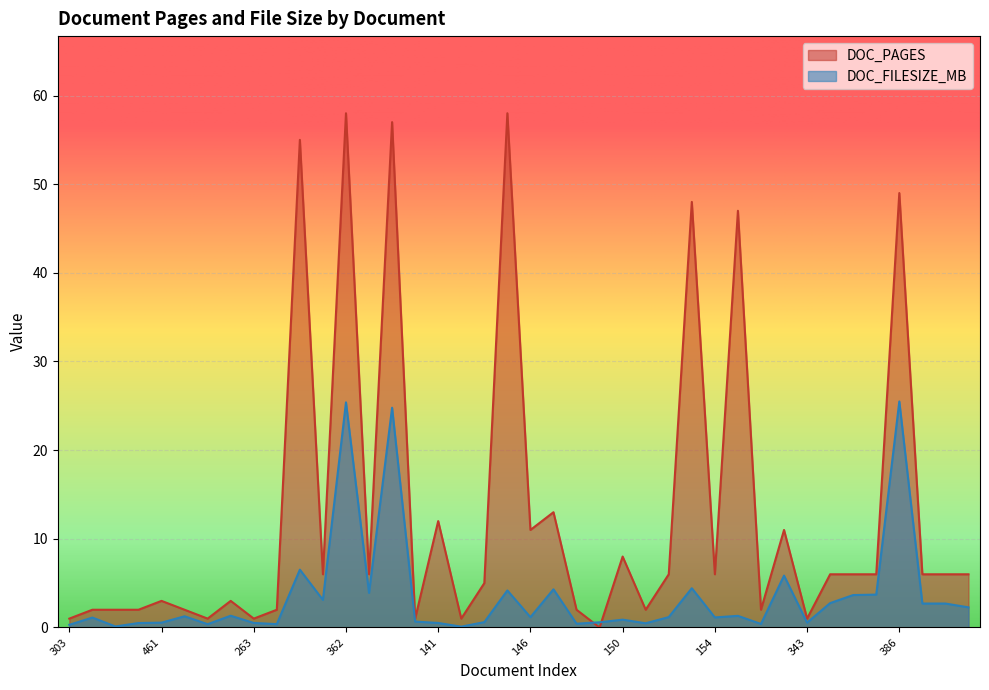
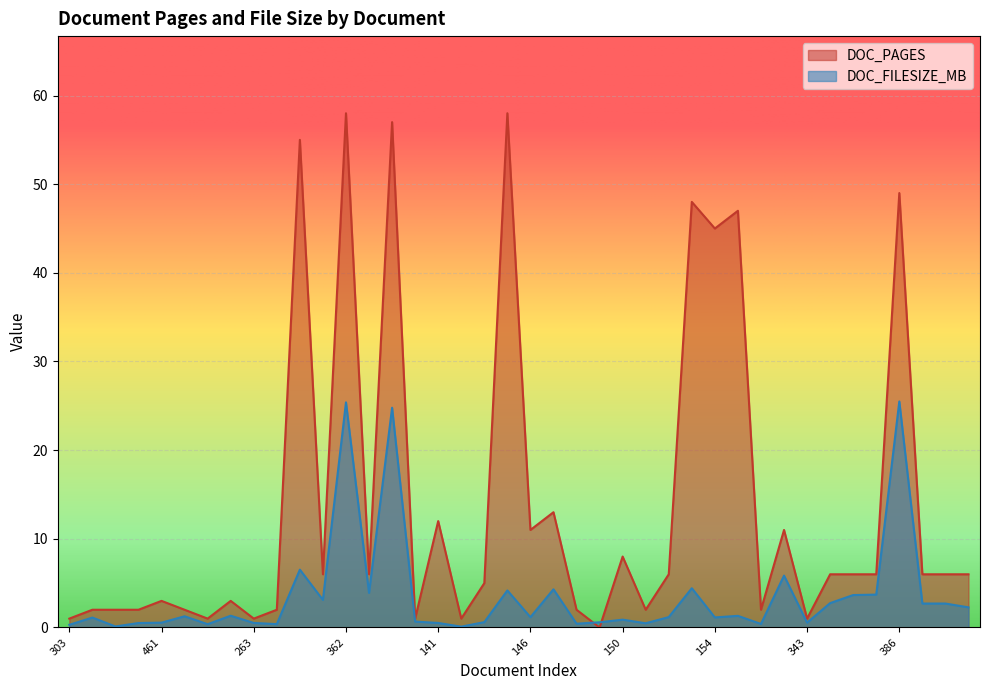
  {
    "DOC_PAGES": {
      "303": 1,
      "461": 3,
      "263": 1,
      "362": 58,
      "141": 12,
      "146": 11,
      "150": 8,
-     "154": 6,
+     "154": 45,
      "343": 1,
      "386": 49
    },
    "DOC_FILESIZE_MB": {
      "303": 0,
      "461": 1,
      "263": 1,
      "362": 25,
      "141": 1,
      "146": 1,
      "150": 1,
      "154": 1,
      "343": 1,
      "386": 25
    }
  }
